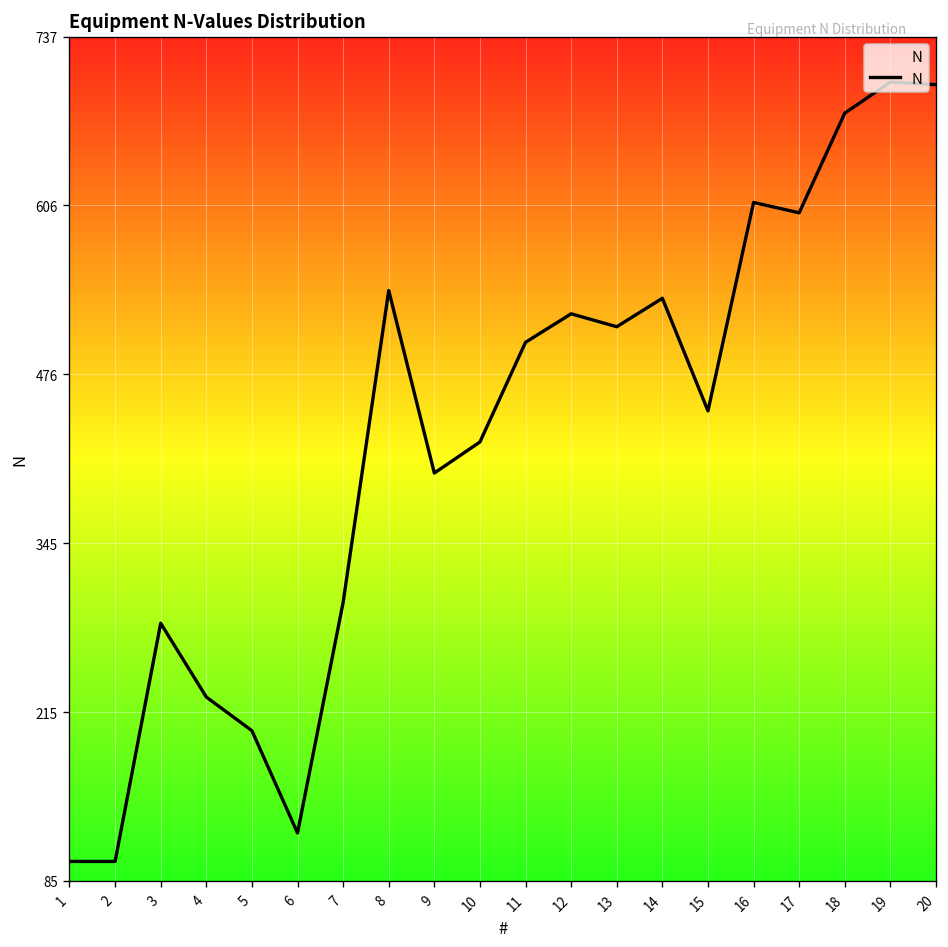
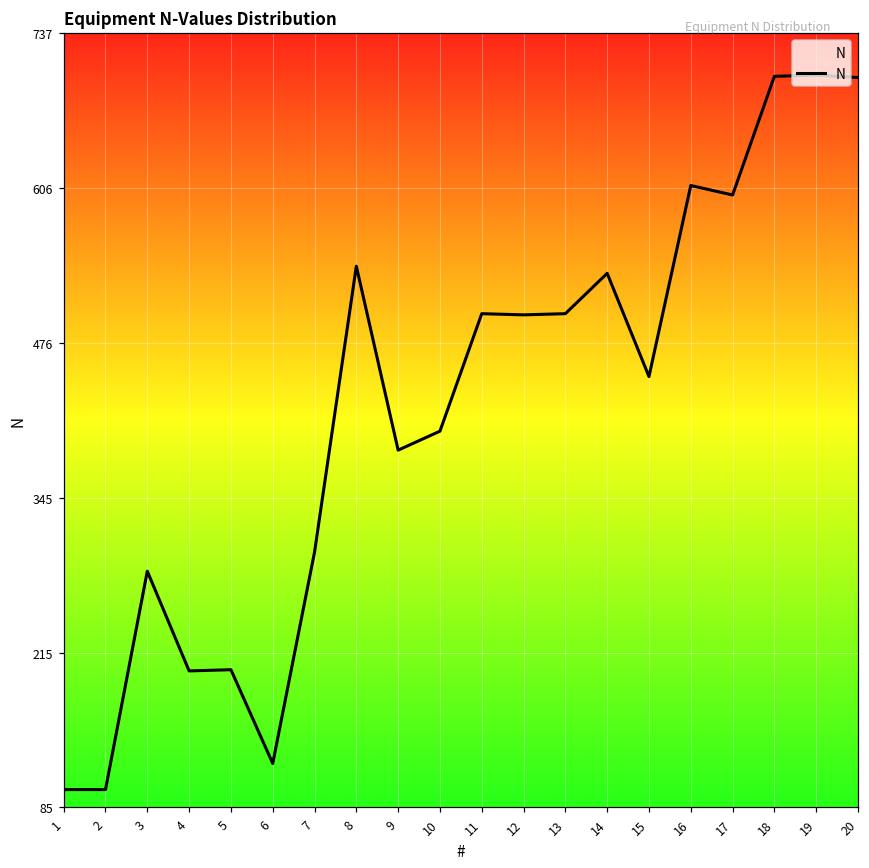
  {
    "1": 100,
    "2": 100,
    "3": 284,
-   "4": 227,
+   "4": 200,
    "5": 201,
    "6": 122,
    "7": 300,
    "8": 541,
-   "9": 400,
-   "10": 424,
+   "9": 386,
+   "10": 402,
    "11": 501,
-   "12": 523,
-   "13": 513,
+   "12": 500,
+   "13": 501,
    "14": 535,
    "15": 448,
    "16": 609,
    "17": 601,
-   "18": 678,
+   "18": 701,
    "20": 700
  }
